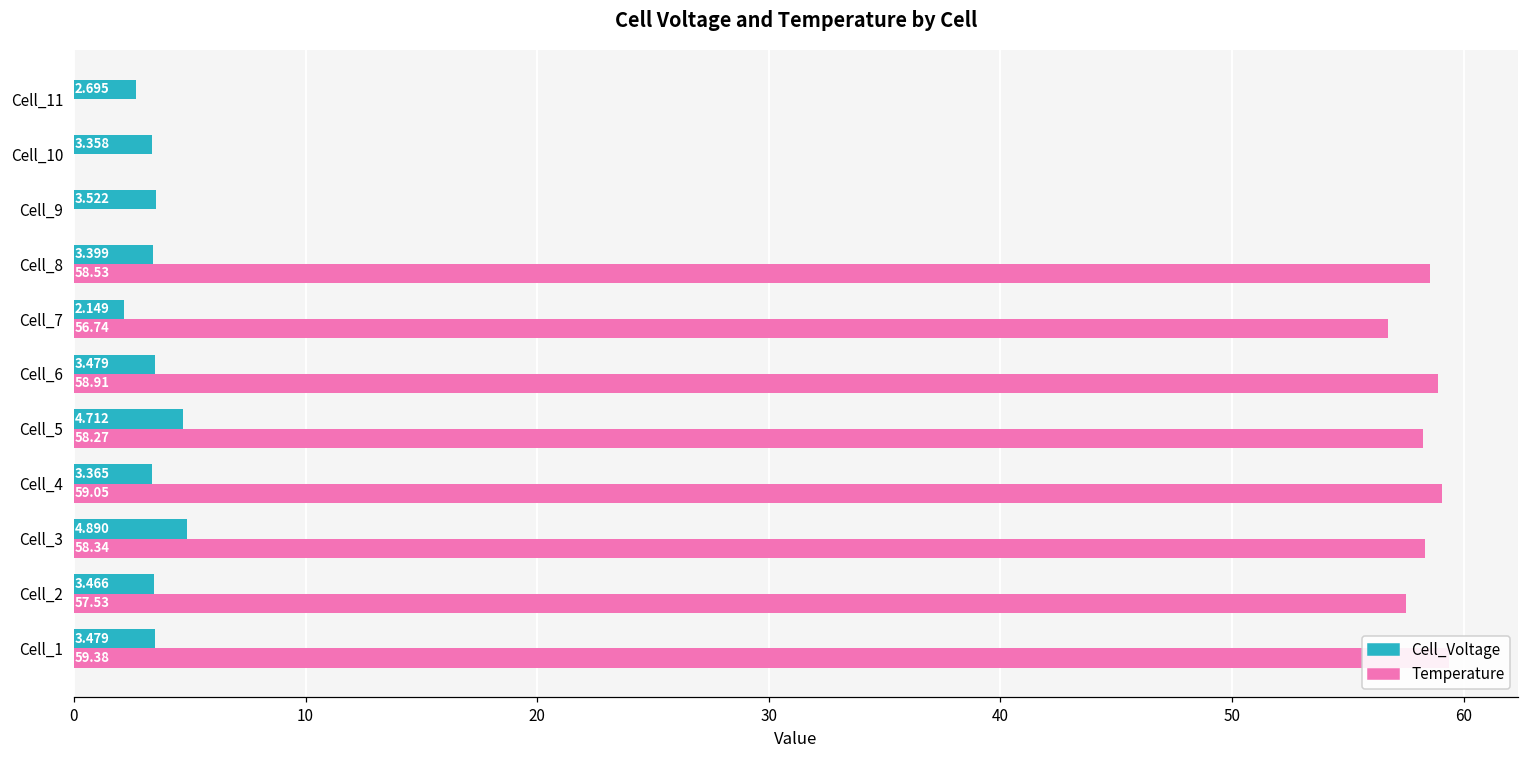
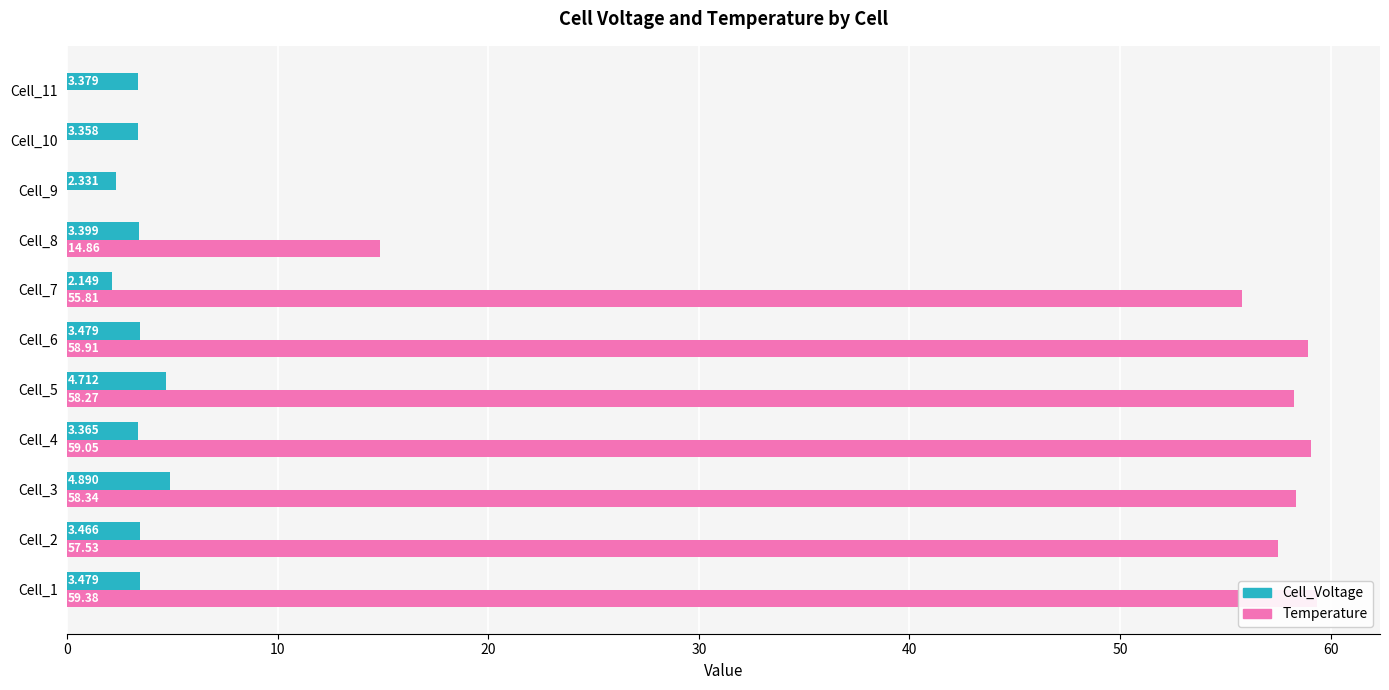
  {
    "Cell_Voltage": {
-     "Cell_11": 2.695,
+     "Cell_11": 3.379,
      "Cell_10": 3.358,
-     "Cell_9": 3.522,
+     "Cell_9": 2.331,
      "Cell_8": 3.399,
      "Cell_7": 2.149,
      "Cell_6": 3.479,
      "Cell_5": 4.712,
      "Cell_4": 3.365,
      "Cell_3": 4.890,
      "Cell_2": 3.466,
      "Cell_1": 3.479
    },
    "Temperature": {
-     "Cell_8": 58.53,
-     "Cell_7": 56.74,
+     "Cell_8": 14.86,
+     "Cell_7": 55.81,
      "Cell_6": 58.91,
      "Cell_5": 58.27,
      "Cell_4": 59.05,
      "Cell_3": 58.34,
      "Cell_2": 57.53
    }
  }
